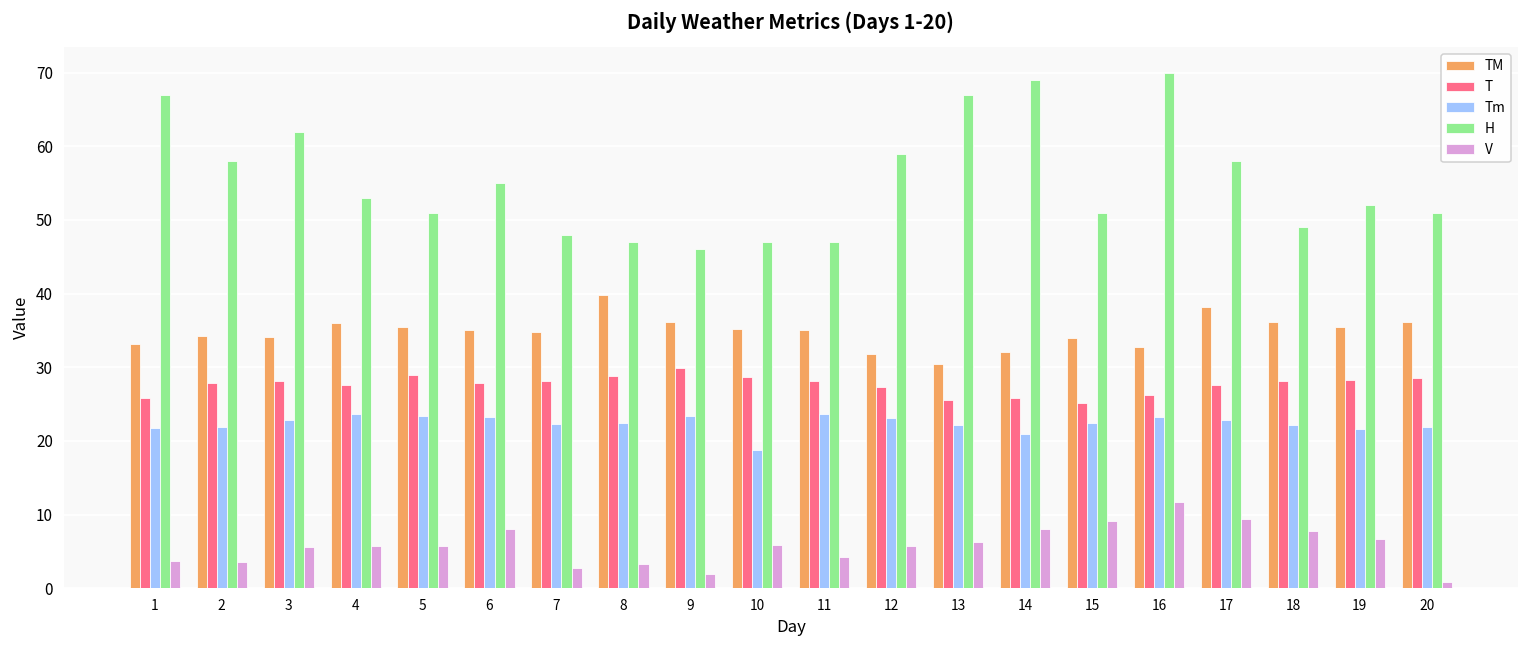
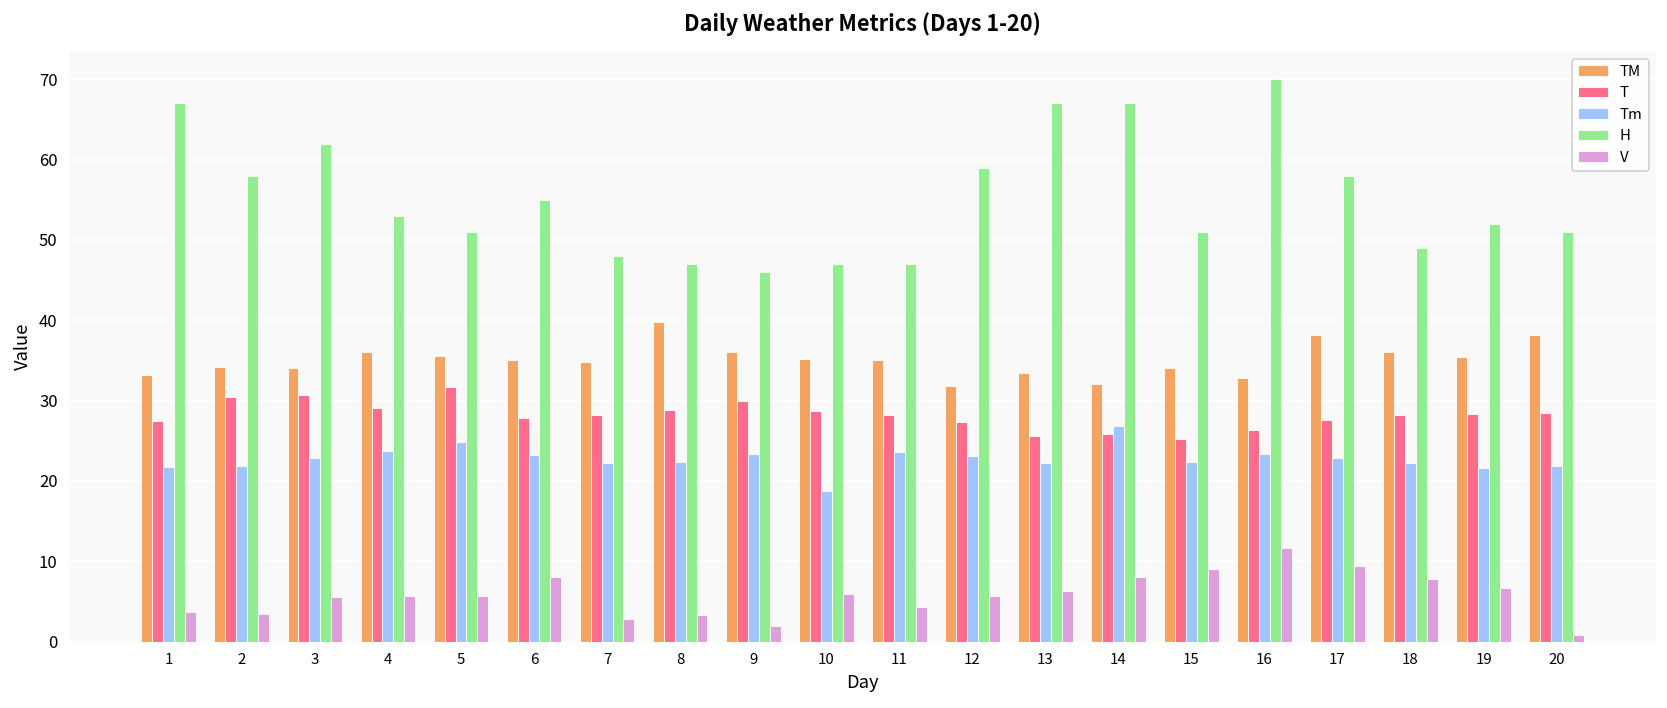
  {
    "TM": {
      "1": 33,
      "2": 34,
      "3": 34,
      "4": 36,
      "5": 36,
      "6": 35,
      "7": 35,
      "8": 40,
      "9": 36,
      "10": 35,
      "11": 35,
      "12": 32,
-     "13": 31,
+     "13": 34,
      "14": 32,
      "15": 34,
      "16": 33,
      "17": 38,
      "18": 36,
      "19": 35,
-     "20": 36
+     "20": 38
    },
    "T": {
-     "1": 26,
-     "2": 28,
-     "3": 28,
-     "4": 28,
-     "5": 29,
+     "1": 28,
+     "2": 31,
+     "3": 31,
+     "4": 29,
+     "5": 32,
      "6": 28,
      "7": 28,
      "8": 29,
      "9": 30,
      "10": 29,
      "11": 28,
      "12": 27,
      "13": 26,
      "14": 26,
      "15": 25,
      "16": 26,
      "17": 28,
      "18": 28,
      "19": 28,
      "20": 29
    },
    "Tm": {
      "1": 22,
      "2": 22,
      "3": 23,
      "4": 24,
-     "5": 23,
+     "5": 25,
      "6": 23,
      "7": 22,
      "8": 22,
      "9": 23,
      "10": 19,
      "11": 24,
      "12": 23,
      "13": 22,
-     "14": 21,
+     "14": 27,
      "15": 22,
      "16": 23,
      "17": 23,
      "18": 22,
      "19": 22,
      "20": 22
    },
    "H": {
      "1": 67,
      "2": 58,
      "3": 62,
      "4": 53,
      "5": 51,
      "6": 55,
      "7": 48,
      "8": 47,
      "9": 46,
      "10": 47,
      "11": 47,
      "12": 59,
      "13": 67,
-     "14": 69,
+     "14": 67,
      "15": 51,
      "16": 70,
      "17": 58,
      "18": 49,
      "19": 52,
      "20": 51
    },
    "V": {
      "1": 4,
      "2": 4,
      "3": 6,
      "4": 6,
      "5": 6,
      "6": 8,
      "7": 3,
      "8": 3,
      "9": 2,
      "10": 6,
      "11": 4,
      "12": 6,
      "13": 6,
      "14": 8,
      "15": 9,
      "16": 12,
      "17": 9,
      "18": 8,
      "19": 7,
      "20": 1
    }
  }
